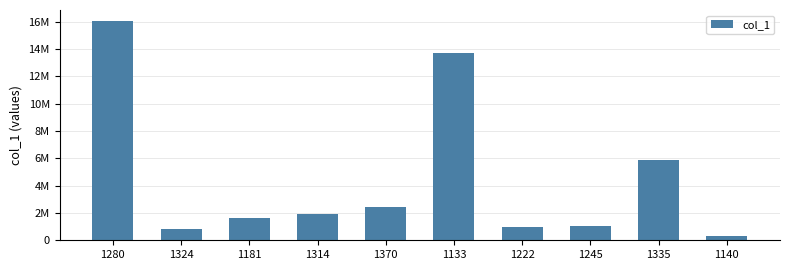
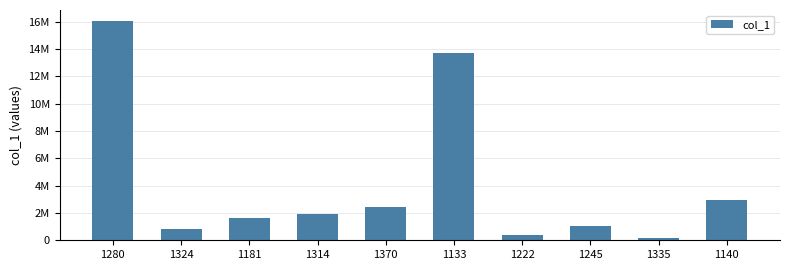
  {
    "1280": 16100000,
    "1324": 900000,
    "1181": 1600000,
    "1314": 1900000,
    "1370": 2400000,
    "1133": 13700000,
-   "1222": 1000000,
+   "1222": 400000,
    "1245": 1100000,
-   "1335": 5900000,
-   "1140": 300000
+   "1335": 200000,
+   "1140": 2900000
  }
